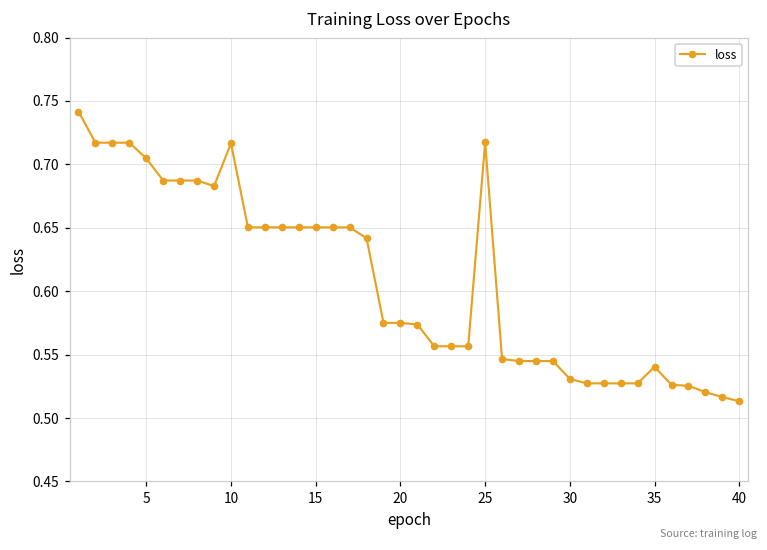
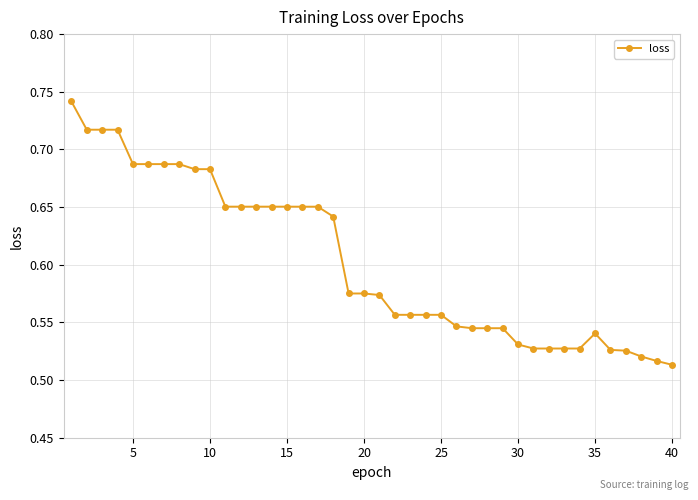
  {
-   "5": 0.705,
-   "10": 0.717,
+   "5": 0.687,
+   "10": 0.683,
    "15": 0.650,
    "20": 0.575,
-   "25": 0.717,
+   "25": 0.557,
    "30": 0.531,
    "35": 0.540,
    "40": 0.513
  }
